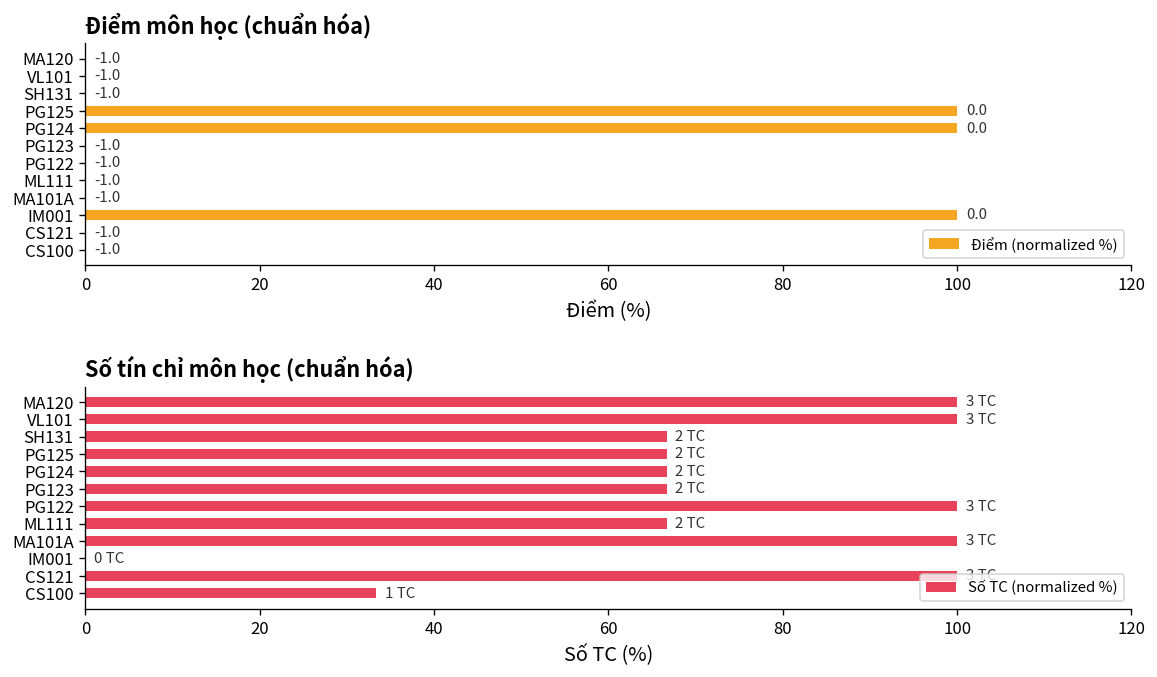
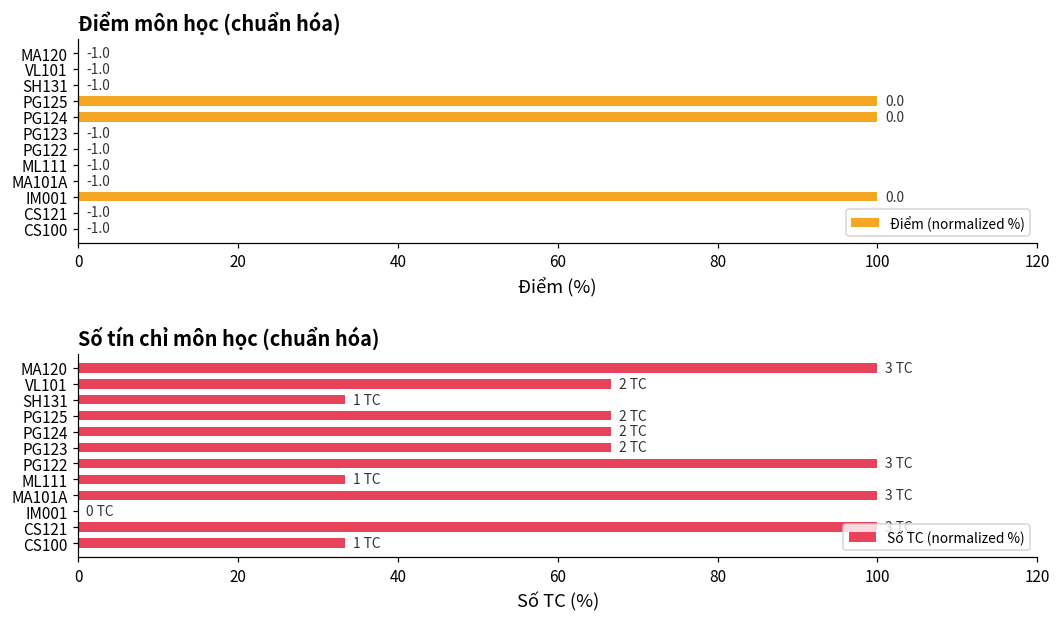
  {
    "Số tín chỉ môn học (chuẩn hóa)": {
-     "VL101": 3,
-     "SH131": 2,
-     "ML111": 2,
+     "VL101": 2,
+     "SH131": 1,
+     "ML111": 1,
      "IM001": 0
    }
  }
